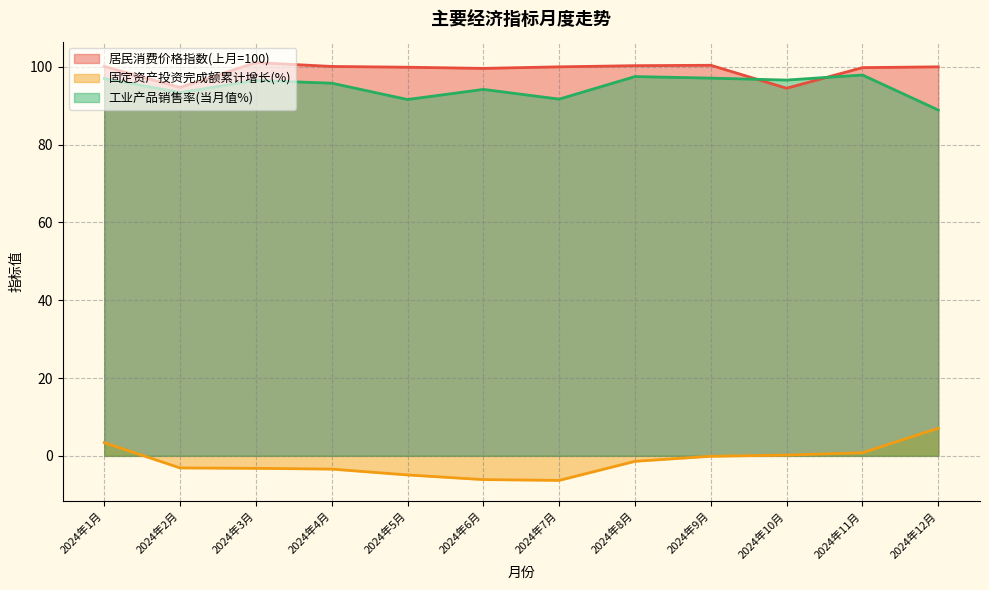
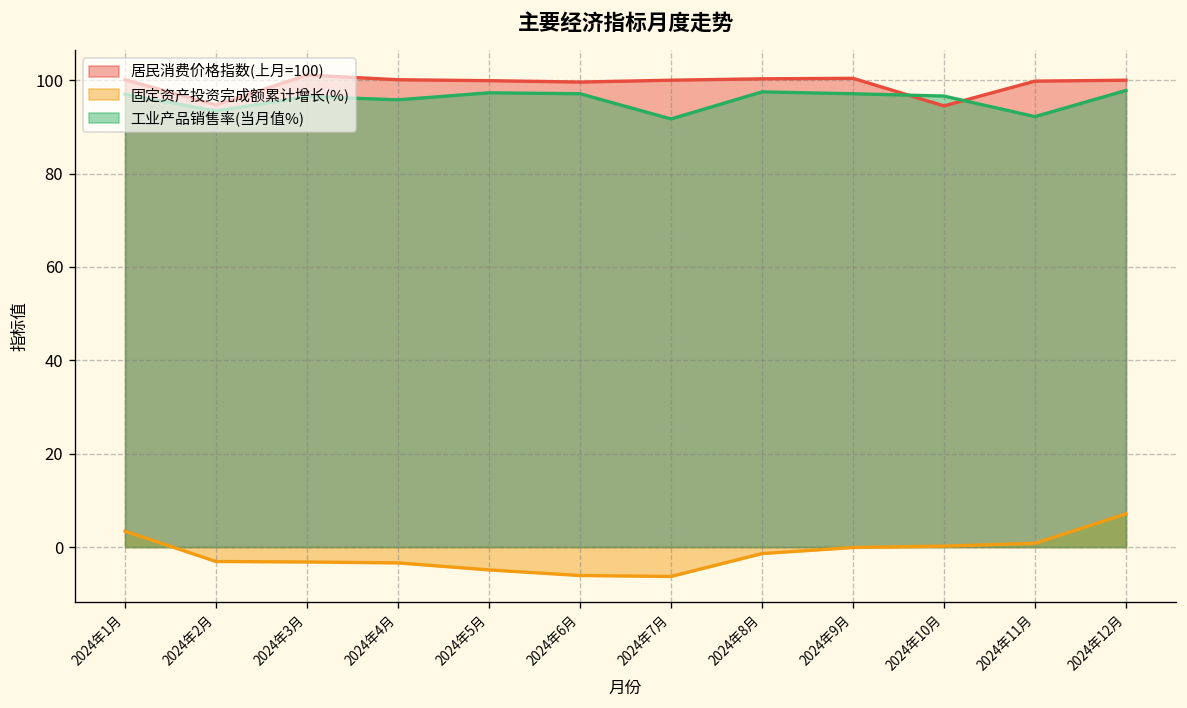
  {
    "居民消费价格指数(上月=100)": {
      "2024年4月": 100,
      "2024年5月": 100,
      "2024年6月": 100,
      "2024年7月": 100,
      "2024年8月": 100,
      "2024年9月": 100,
      "2024年10月": 95,
      "2024年11月": 100,
      "2024年12月": 100
    },
    "工业产品销售率(当月值%)": {
      "2024年4月": 96,
-     "2024年5月": 92,
-     "2024年6月": 94,
+     "2024年5月": 97,
+     "2024年6月": 97,
      "2024年7月": 92,
      "2024年8月": 98,
      "2024年9月": 97,
      "2024年10月": 97,
-     "2024年11月": 98,
-     "2024年12月": 89
+     "2024年11月": 92,
+     "2024年12月": 98
    }
  }
